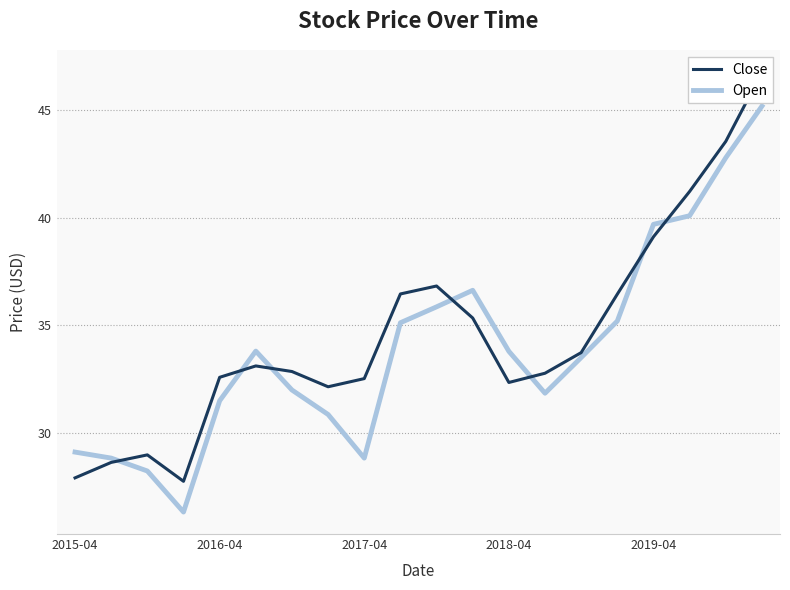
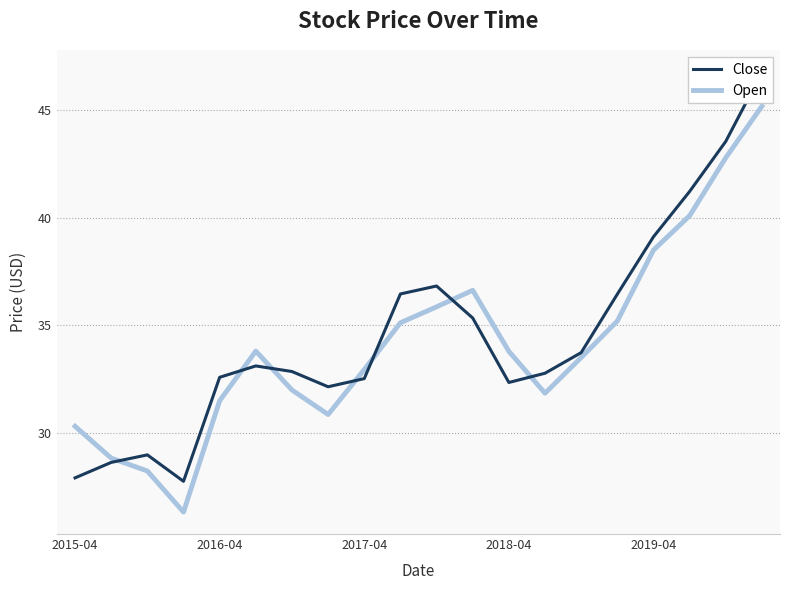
  {
    "Close": {
      "2015-04": 27.9,
      "2016-04": 32.6,
      "2017-04": 32.5,
      "2018-04": 32.3,
      "2019-04": 39.1
    },
    "Open": {
-     "2015-04": 29.1,
+     "2015-04": 30.3,
      "2016-04": 31.5,
-     "2017-04": 28.8,
+     "2017-04": 32.9,
      "2018-04": 33.8,
-     "2019-04": 39.7
+     "2019-04": 38.5
    }
  }
